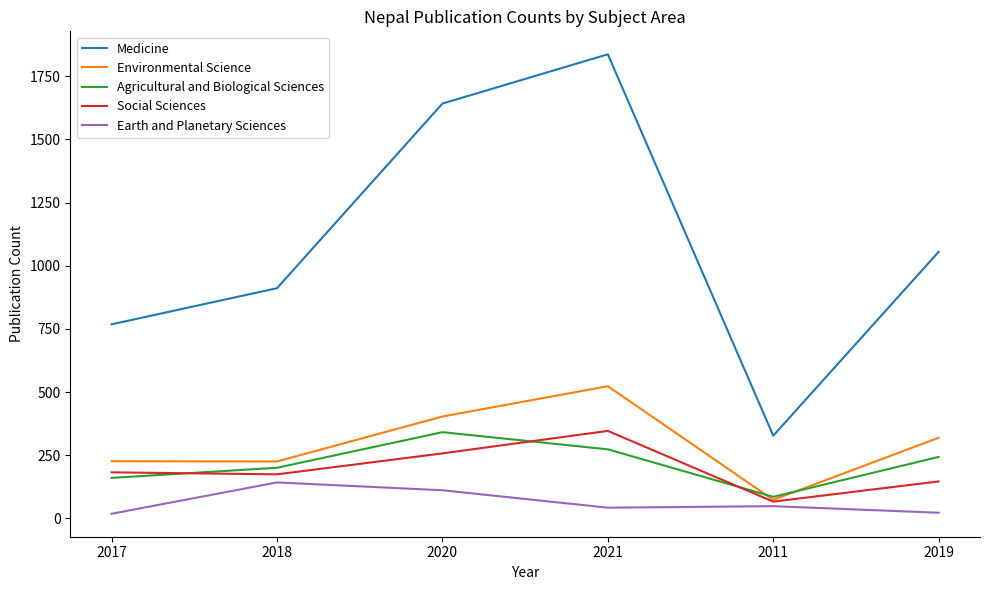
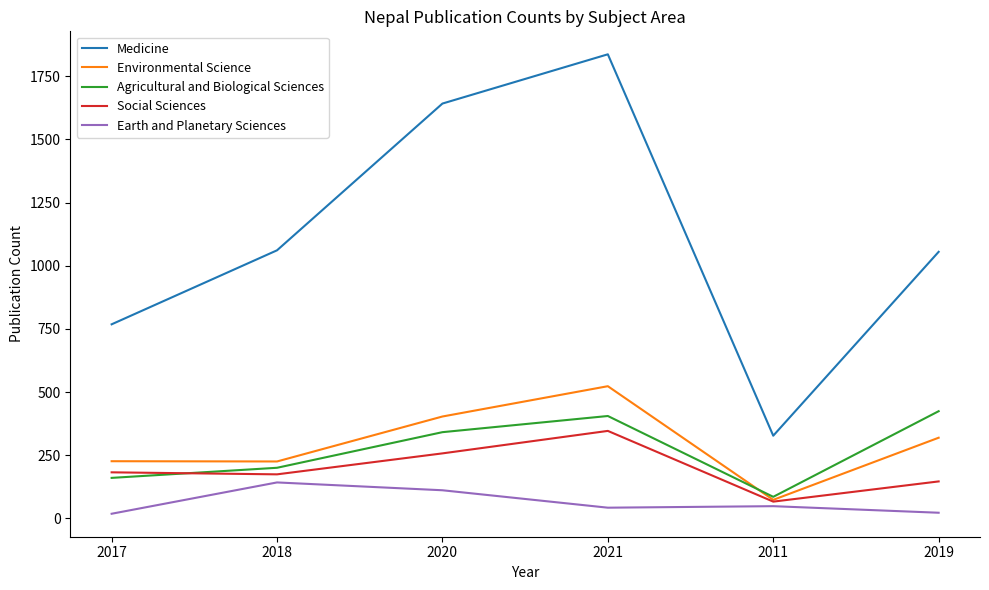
  {
    "Medicine": {
      "2017": 770,
-     "2018": 910,
+     "2018": 1060,
      "2020": 1640,
      "2021": 1840,
      "2011": 330,
      "2019": 1060
    },
    "Environmental Science": {
      "2017": 230,
      "2018": 230,
      "2020": 400,
      "2021": 520,
      "2019": 320
    },
    "Agricultural and Biological Sciences": {
      "2017": 160,
      "2018": 200,
      "2020": 340,
-     "2021": 270,
+     "2021": 410,
      "2011": 90,
-     "2019": 240
+     "2019": 420
    },
    "Social Sciences": {
      "2017": 180,
      "2018": 170,
      "2020": 260,
      "2021": 350,
      "2019": 150
    },
    "Earth and Planetary Sciences": {
      "2017": 20,
      "2018": 140,
      "2020": 110,
      "2021": 40,
      "2011": 50,
      "2019": 20
    }
  }
